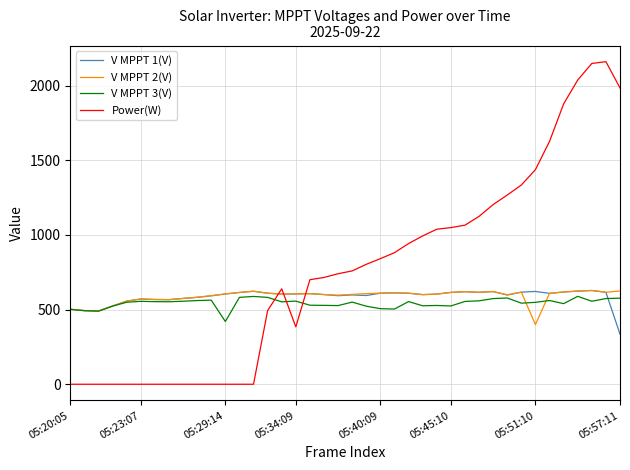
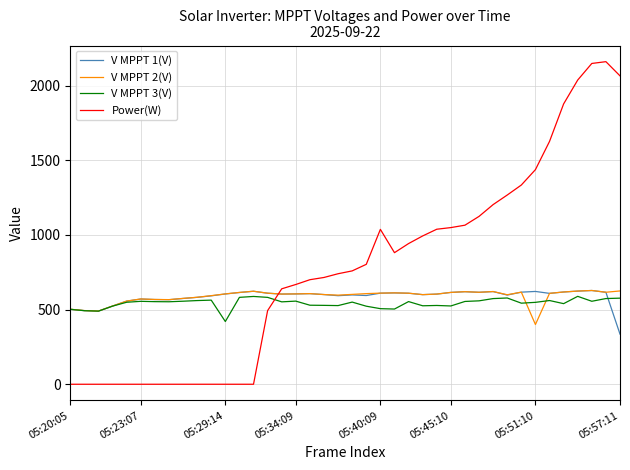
  {
    "V MPPT 1(V)": {
      "05:51:10": 620,
      "05:57:11": 340
    },
    "V MPPT 2(V)": {
      "05:51:10": 400,
      "05:57:11": 620
    },
    "V MPPT 3(V)": {
      "05:29:14": 420,
      "05:34:09": 560,
      "05:40:09": 510,
      "05:45:10": 520,
      "05:51:10": 550,
      "05:57:11": 580
    },
    "Power(W)": {
      "05:23:07": 0,
      "05:29:14": 0,
-     "05:34:09": 380,
-     "05:40:09": 840,
+     "05:34:09": 670,
+     "05:40:09": 1040,
      "05:45:10": 1050,
      "05:51:10": 1440,
-     "05:57:11": 1980
+     "05:57:11": 2070
    }
  }
